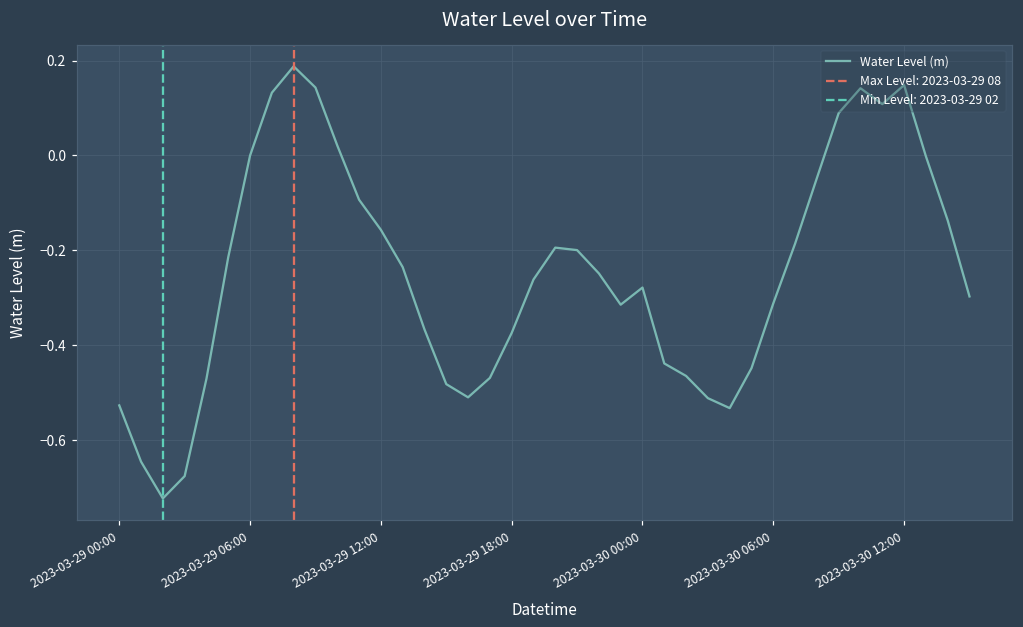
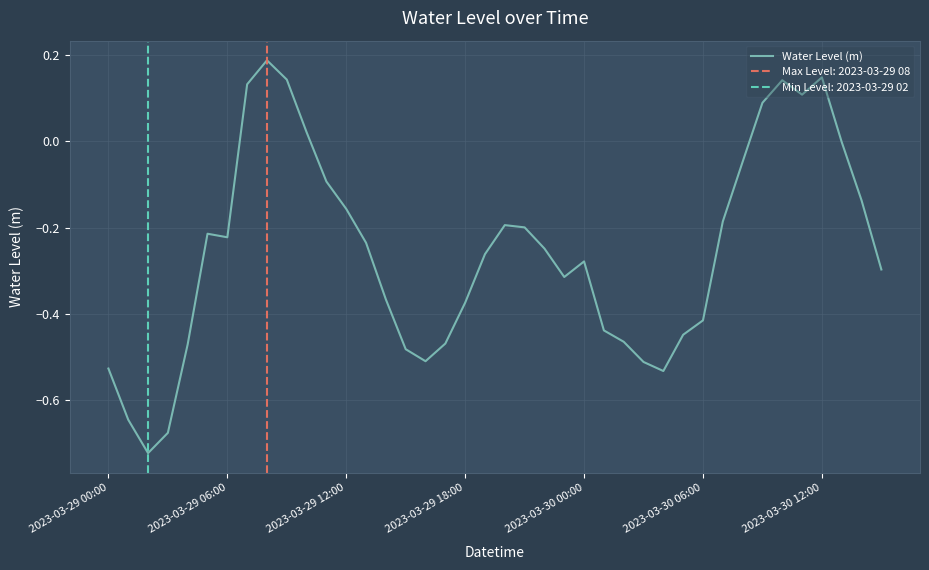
  {
    "2023-03-29 00:00": -0.53,
-   "2023-03-29 06:00": 0.00,
+   "2023-03-29 06:00": -0.22,
    "2023-03-29 12:00": -0.16,
    "2023-03-29 18:00": -0.37,
    "2023-03-30 00:00": -0.28,
-   "2023-03-30 06:00": -0.31
+   "2023-03-30 06:00": -0.42
  }
